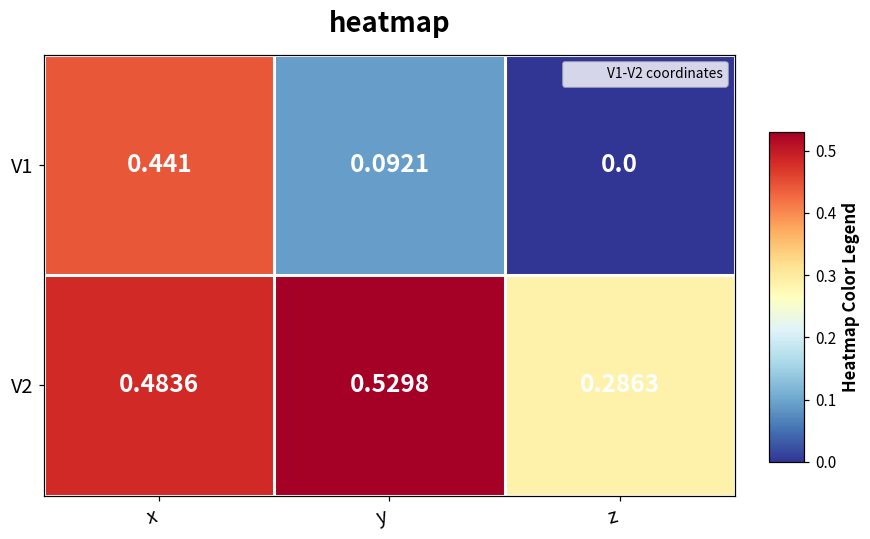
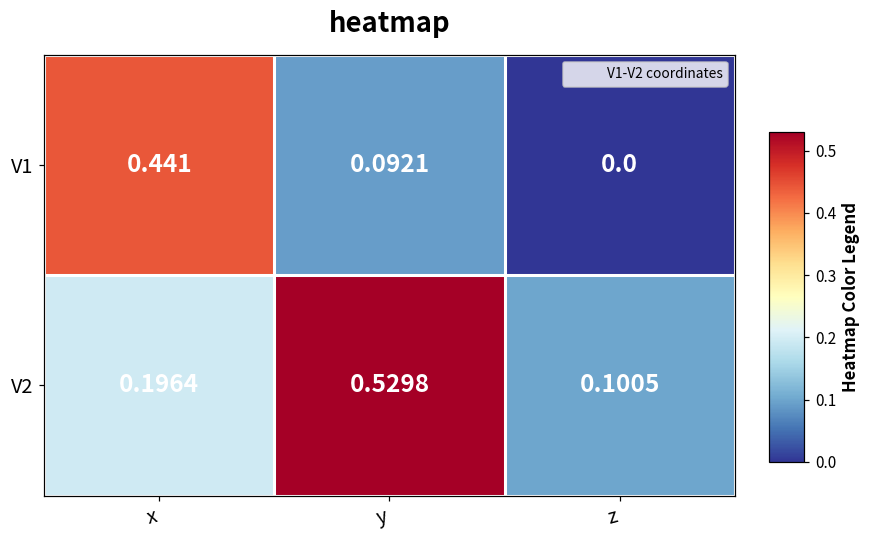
  {
    "V1": {
      "x": 0.441,
      "y": 0.0921,
      "z": 0.0
    },
    "V2": {
-     "x": 0.4836,
+     "x": 0.1964,
      "y": 0.5298,
-     "z": 0.2863
+     "z": 0.1005
    }
  }
